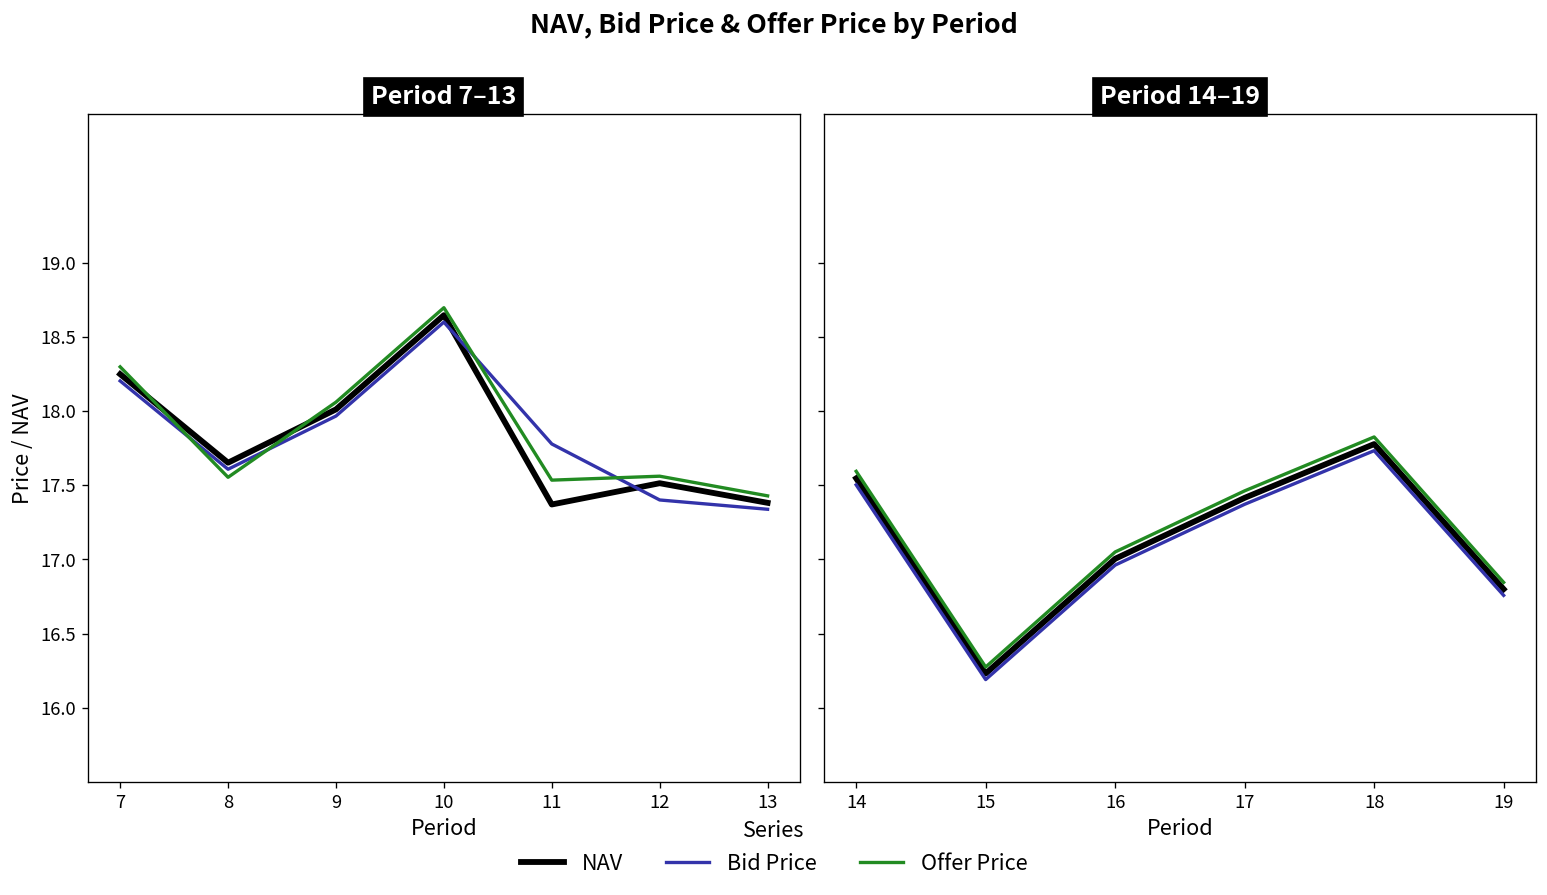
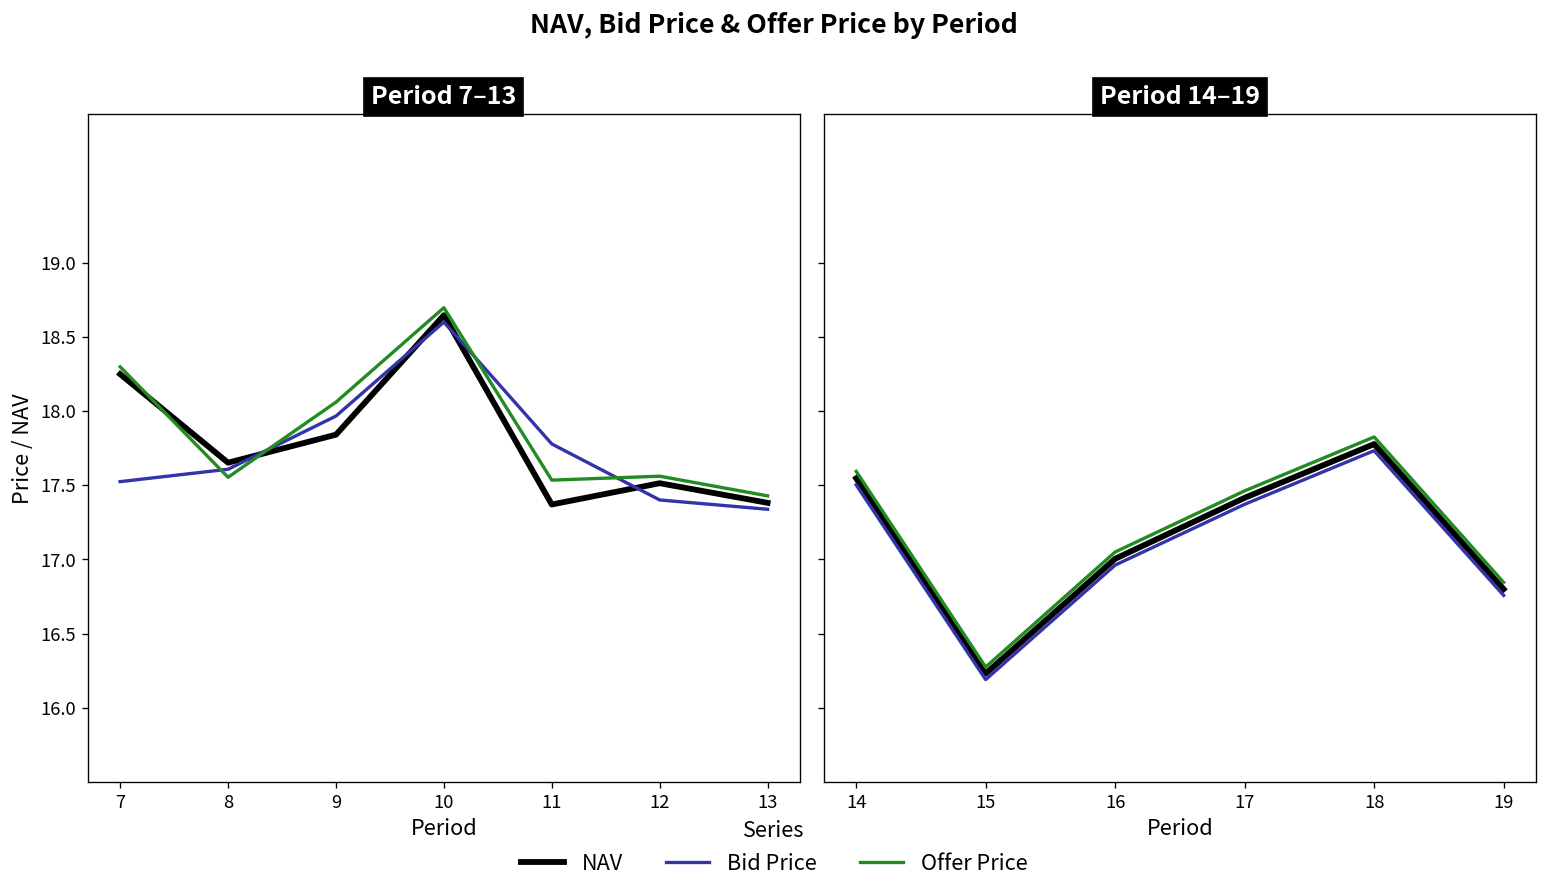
  {
    "Period 7–13": {
      "NAV": {
        "7": 18.25,
        "8": 17.65,
-       "9": 18.01,
+       "9": 17.84,
        "10": 18.65,
        "11": 17.37,
        "12": 17.51,
        "13": 17.38
      },
      "Bid Price": {
-       "7": 18.20,
+       "7": 17.52,
        "8": 17.61,
        "9": 17.97,
        "10": 18.60,
        "11": 17.78,
        "12": 17.40,
        "13": 17.34
      },
      "Offer Price": {
        "7": 18.30,
        "8": 17.55,
        "9": 18.06,
        "10": 18.70,
        "11": 17.53,
        "12": 17.56,
        "13": 17.43
      }
    }
  }
